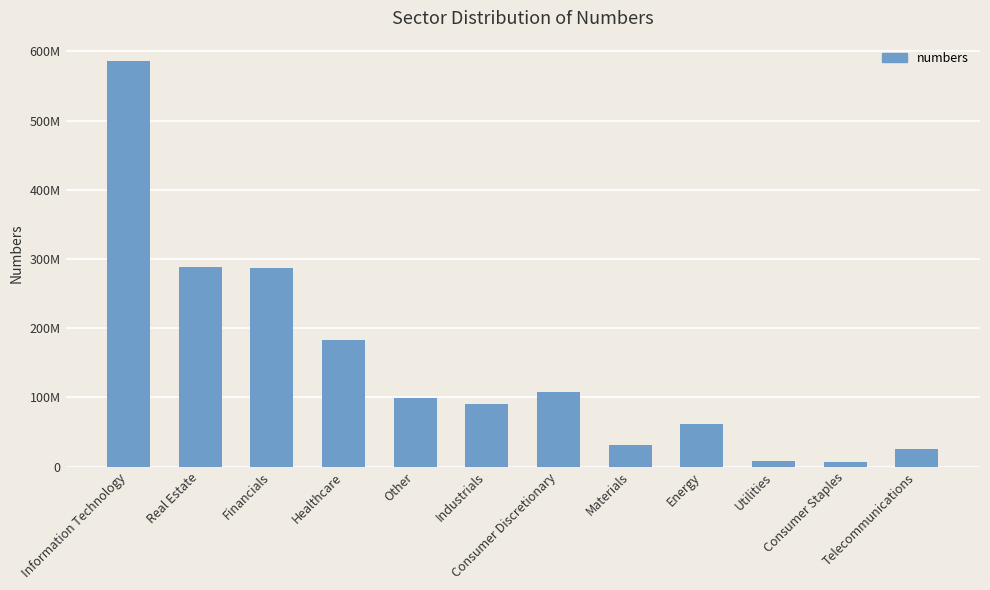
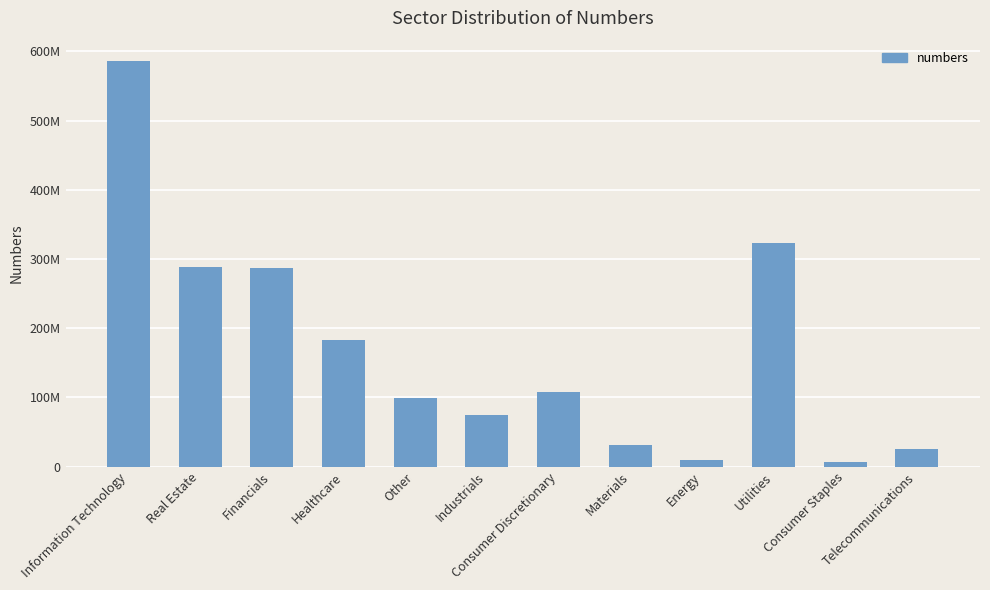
  {
    "Information Technology": 590000000,
    "Real Estate": 290000000,
    "Financials": 290000000,
    "Healthcare": 180000000,
    "Other": 100000000,
-   "Industrials": 90000000,
+   "Industrials": 70000000,
    "Consumer Discretionary": 110000000,
    "Materials": 30000000,
-   "Energy": 60000000,
-   "Utilities": 10000000,
+   "Energy": 10000000,
+   "Utilities": 320000000,
    "Consumer Staples": 10000000,
    "Telecommunications": 30000000
  }
